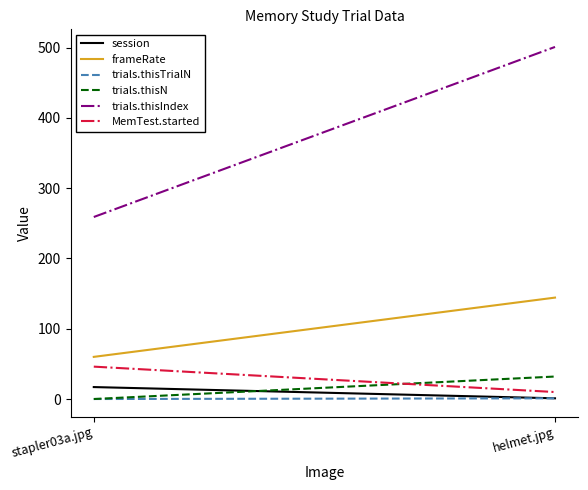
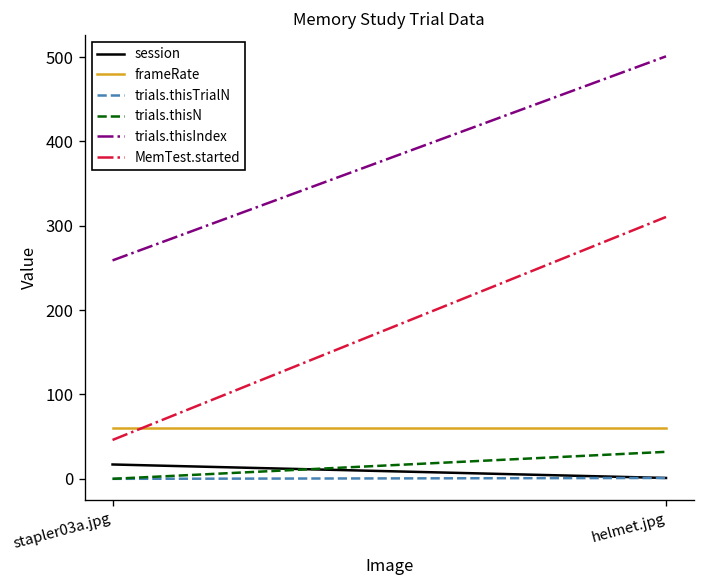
  {
    "session": {
      "stapler03a.jpg": 20
    },
    "frameRate": {
      "stapler03a.jpg": 60,
-     "helmet.jpg": 140
+     "helmet.jpg": 60
    },
    "trials.thisN": {
      "helmet.jpg": 30
    },
    "trials.thisIndex": {
      "stapler03a.jpg": 260,
      "helmet.jpg": 500
    },
    "MemTest.started": {
      "stapler03a.jpg": 50,
-     "helmet.jpg": 10
+     "helmet.jpg": 310
    }
  }
